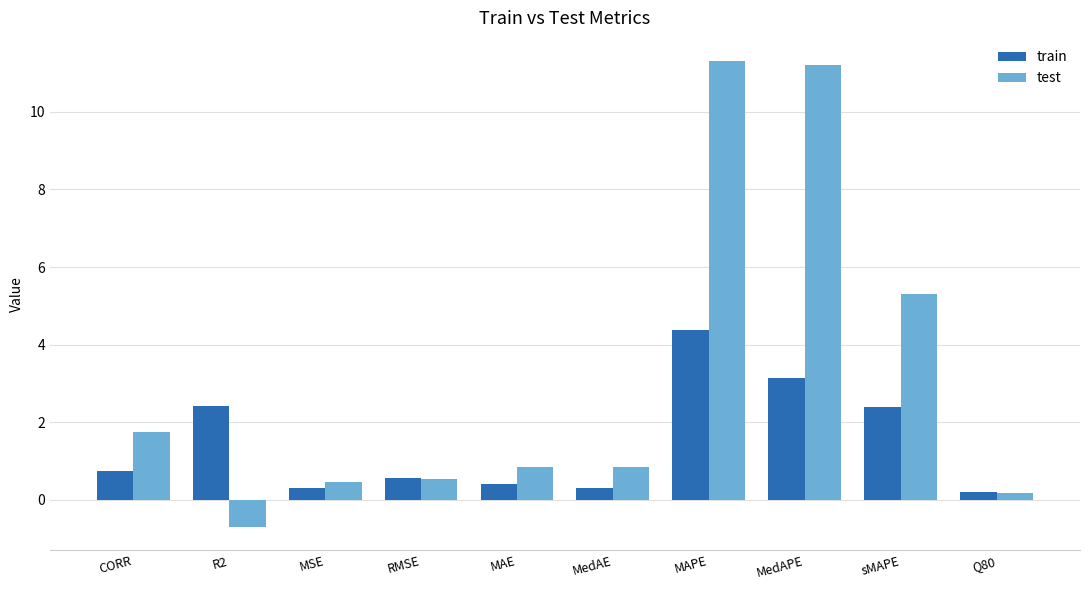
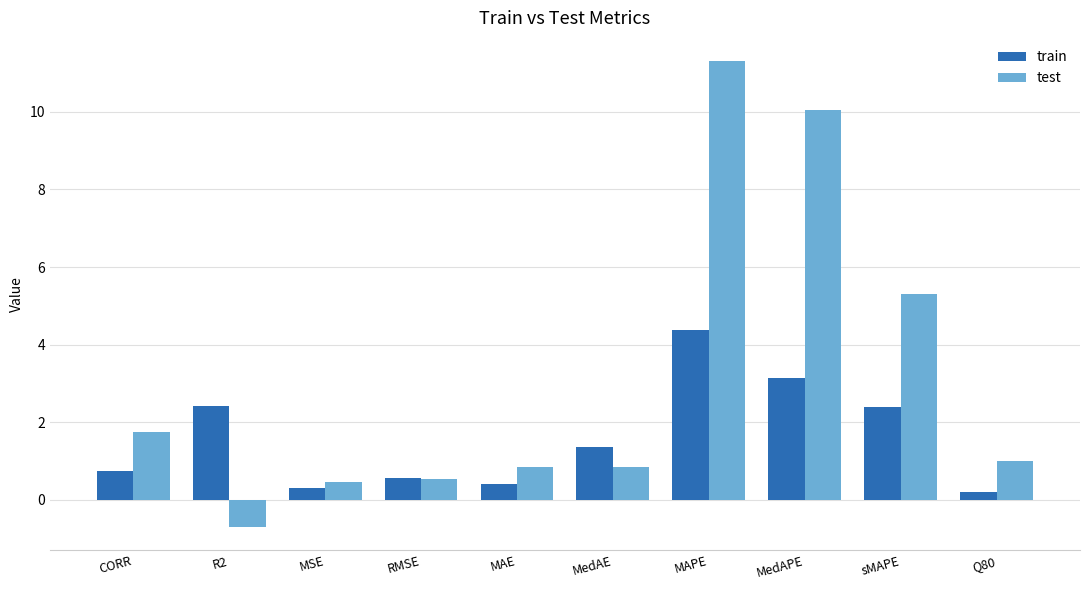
  {
    "train": {
      "CORR": 0.8,
      "R2": 2.4,
      "MSE": 0.3,
      "RMSE": 0.6,
      "MAE": 0.4,
-     "MedAE": 0.3,
+     "MedAE": 1.4,
      "MAPE": 4.4,
      "MedAPE": 3.1,
      "sMAPE": 2.4,
      "Q80": 0.2
    },
    "test": {
      "CORR": 1.7,
      "R2": -0.7,
      "MSE": 0.5,
      "RMSE": 0.5,
      "MAE": 0.9,
      "MedAE": 0.8,
      "MAPE": 11.3,
-     "MedAPE": 11.2,
+     "MedAPE": 10.1,
      "sMAPE": 5.3,
-     "Q80": 0.2
+     "Q80": 1.0
    }
  }
